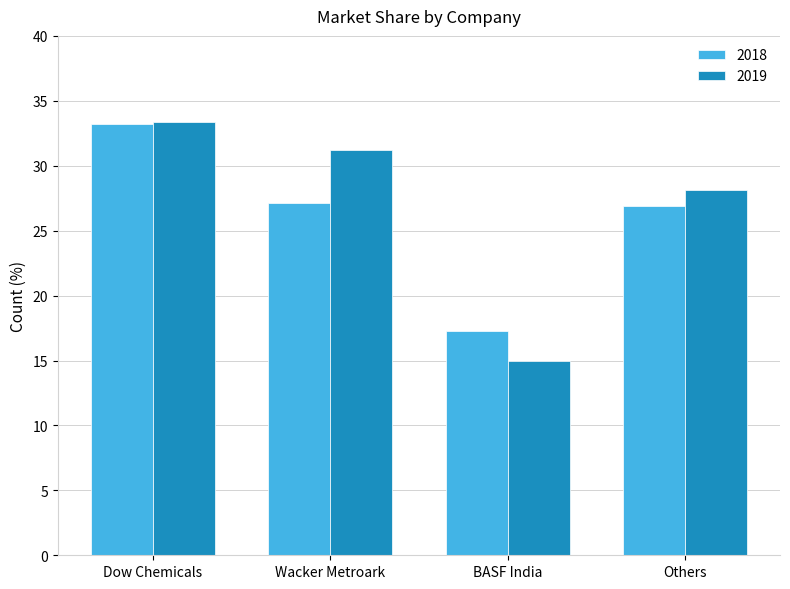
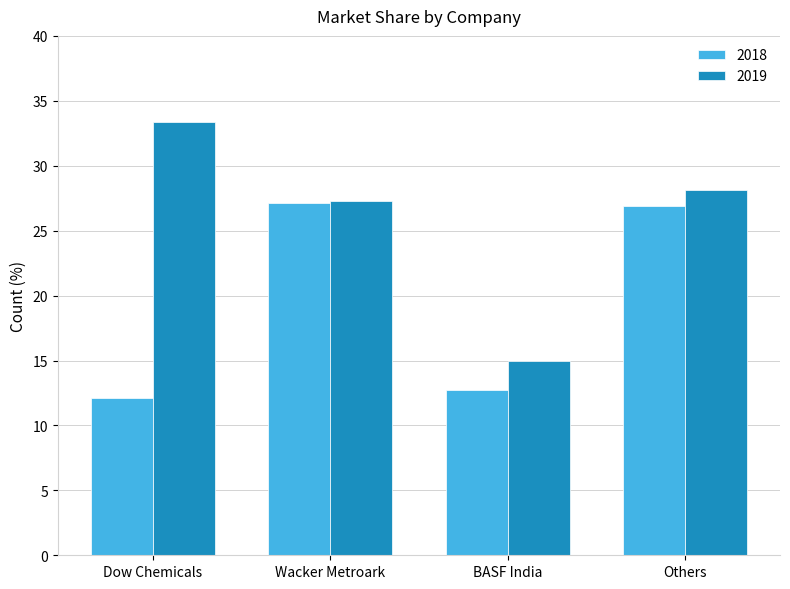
  {
    "2018": {
-     "Dow Chemicals": 33.2,
+     "Dow Chemicals": 12.1,
      "Wacker Metroark": 27.1,
-     "BASF India": 17.3,
+     "BASF India": 12.7,
      "Others": 26.9
    },
    "2019": {
      "Dow Chemicals": 33.4,
-     "Wacker Metroark": 31.2,
+     "Wacker Metroark": 27.3,
      "BASF India": 15.0,
      "Others": 28.1
    }
  }
